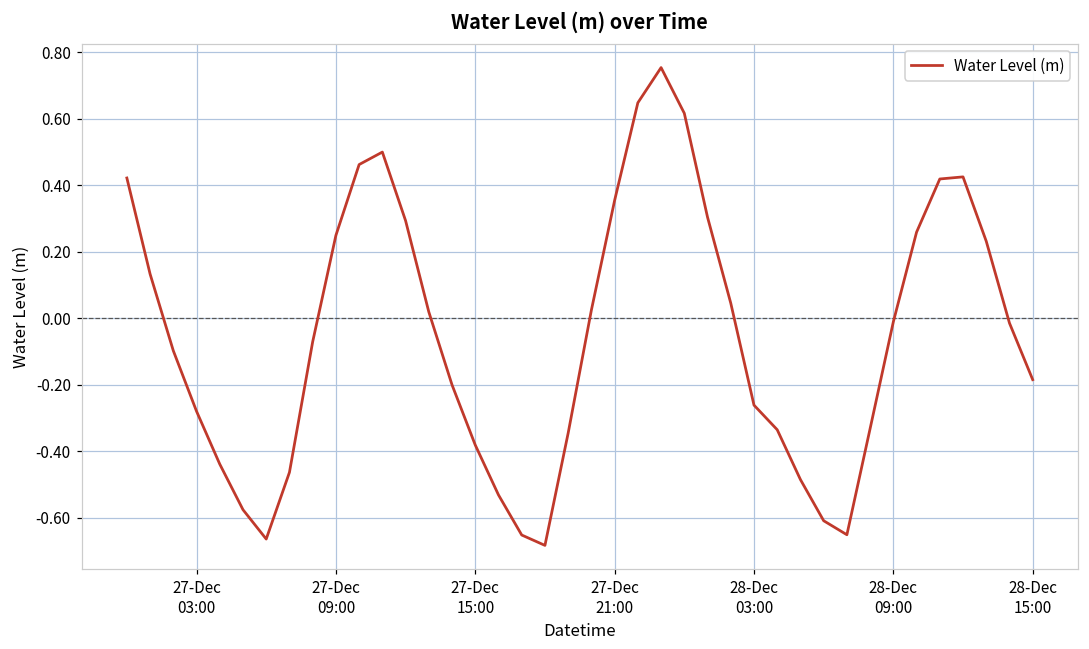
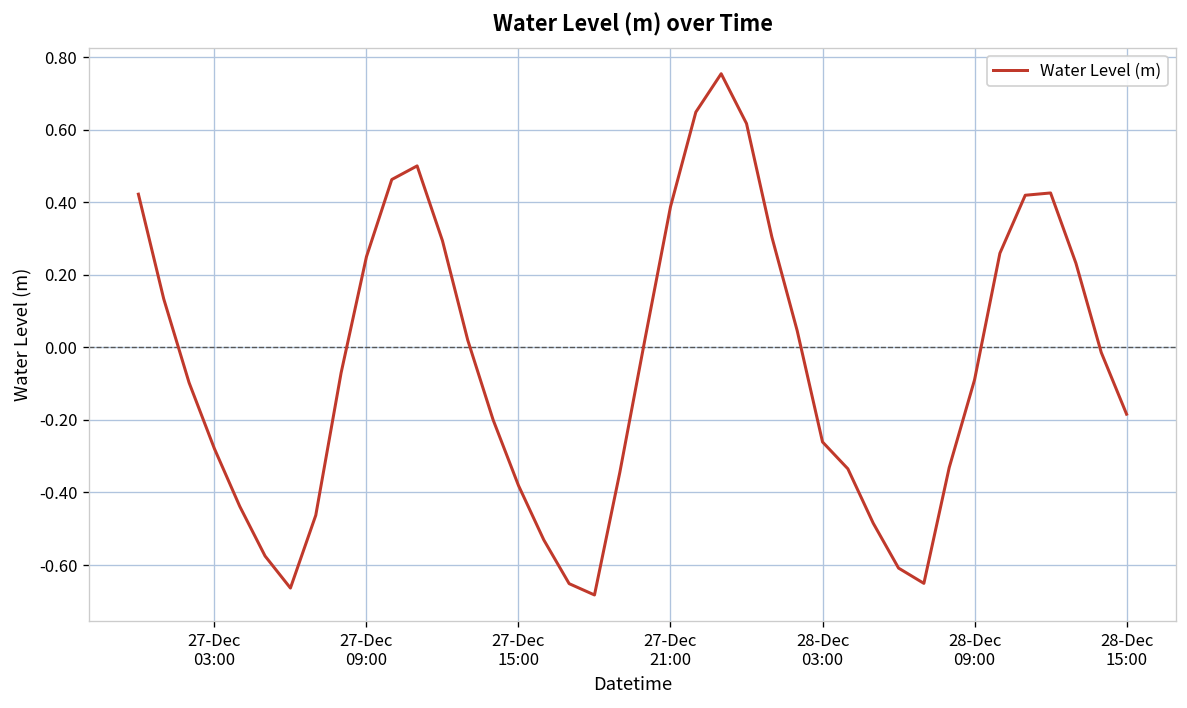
  {
    "27-Dec 03:00": -0.28,
    "27-Dec 09:00": 0.25,
    "27-Dec 15:00": -0.38,
-   "27-Dec 21:00": 0.35,
+   "27-Dec 21:00": 0.39,
    "28-Dec 03:00": -0.26,
-   "28-Dec 09:00": -0.01,
+   "28-Dec 09:00": -0.09,
    "28-Dec 15:00": -0.18
  }
